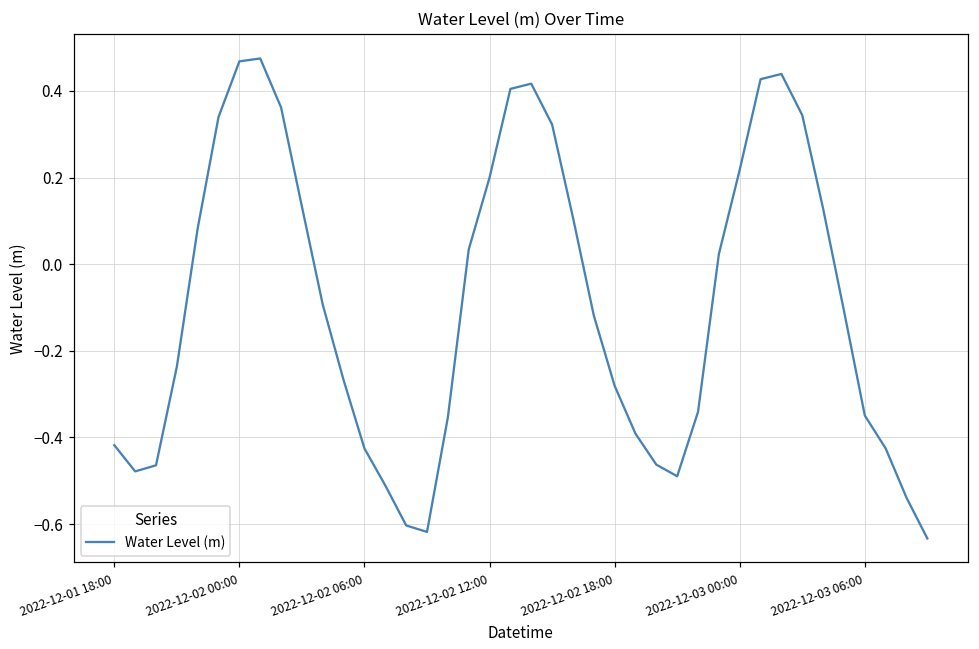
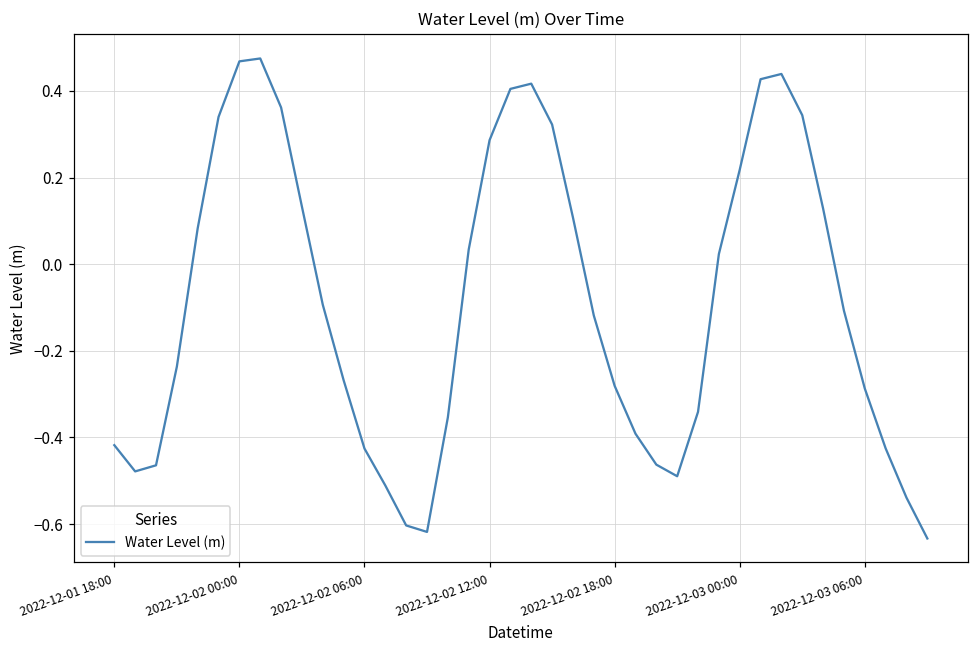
  {
    "2022-12-01 18:00": -0.42,
    "2022-12-02 00:00": 0.47,
    "2022-12-02 06:00": -0.43,
-   "2022-12-02 12:00": 0.20,
+   "2022-12-02 12:00": 0.29,
    "2022-12-02 18:00": -0.28,
    "2022-12-03 00:00": 0.22,
-   "2022-12-03 06:00": -0.35
+   "2022-12-03 06:00": -0.29
  }
